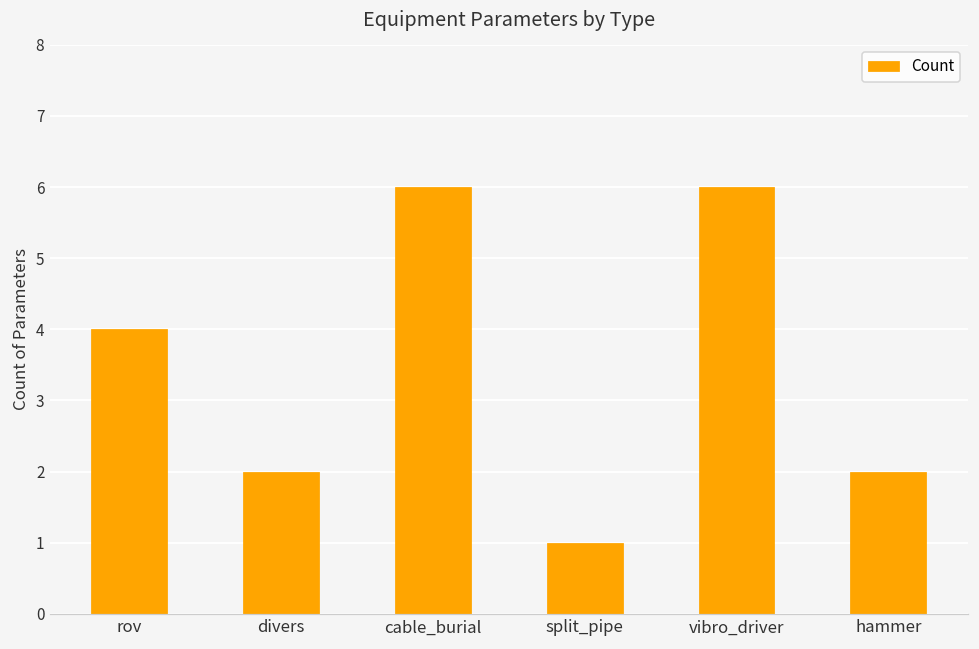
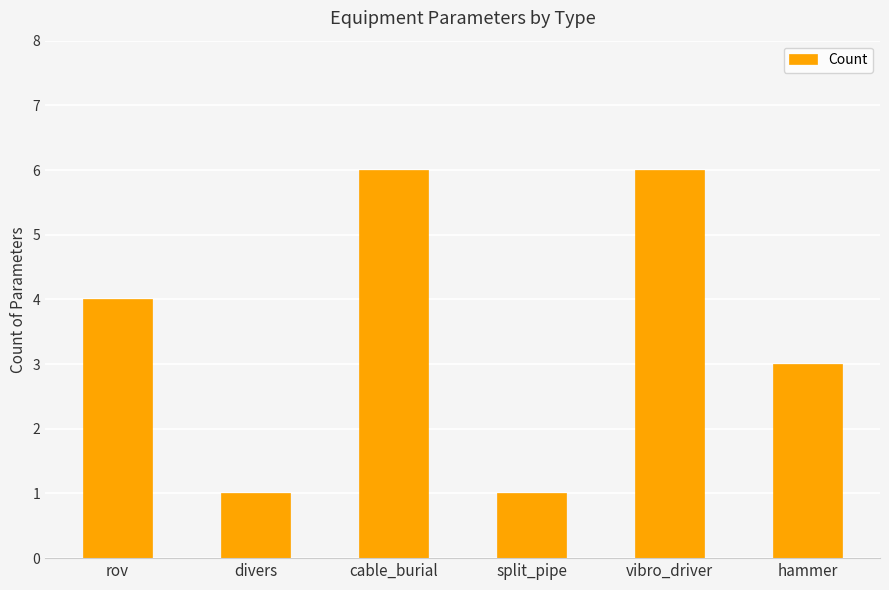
  {
    "rov": 4,
-   "divers": 2,
+   "divers": 1,
    "cable_burial": 6,
    "split_pipe": 1,
    "vibro_driver": 6,
-   "hammer": 2
+   "hammer": 3
  }
